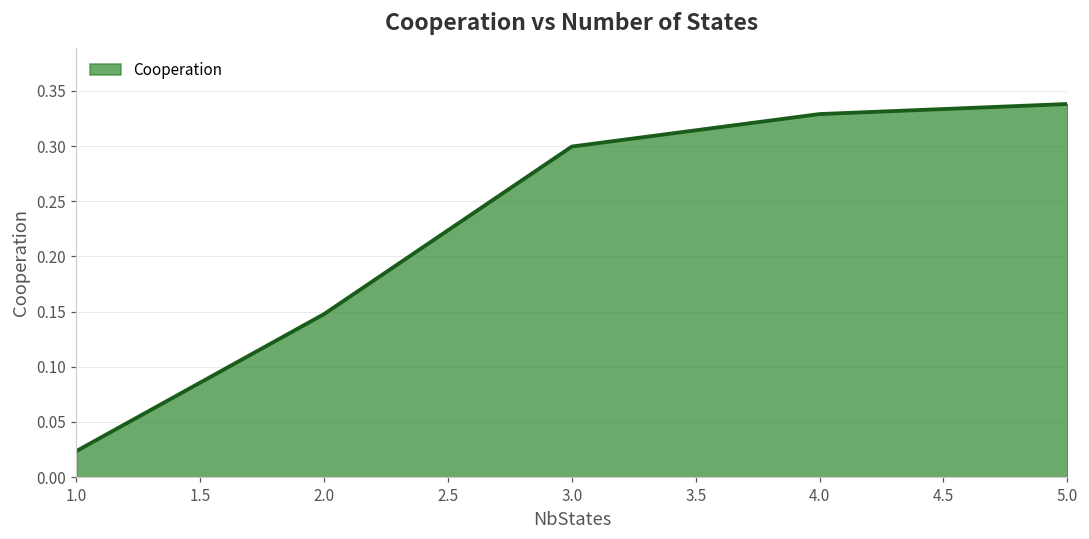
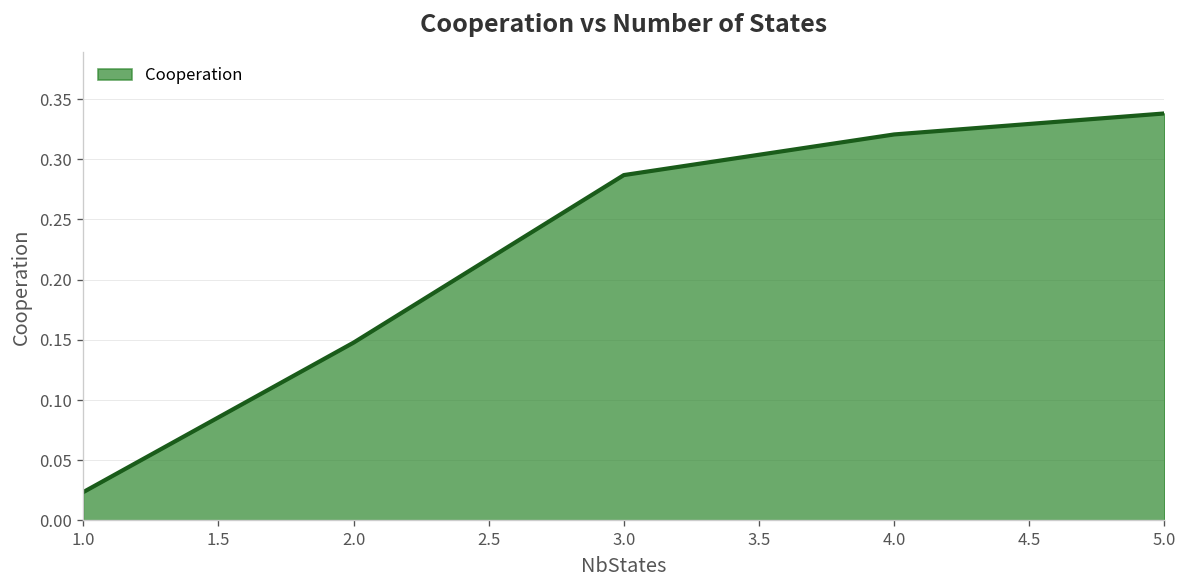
  {
    "1.0": 0.024,
    "2.0": 0.148,
-   "3.0": 0.300,
-   "4.0": 0.329,
+   "3.0": 0.287,
+   "4.0": 0.321,
    "5.0": 0.338
  }
